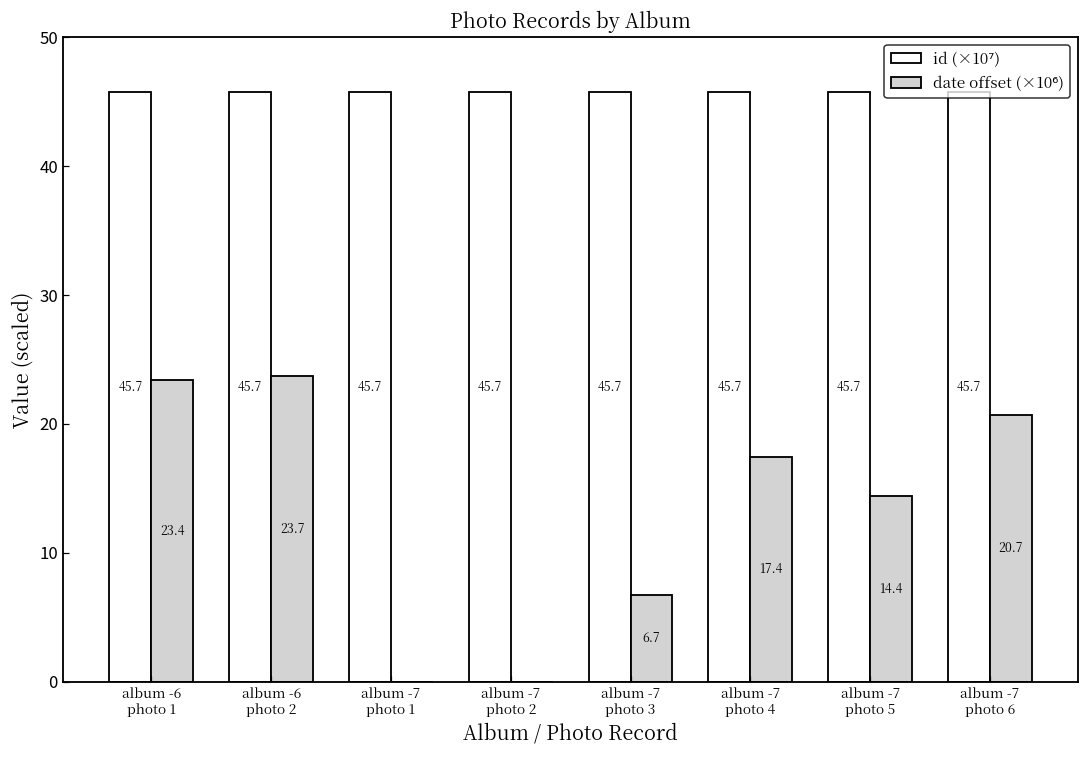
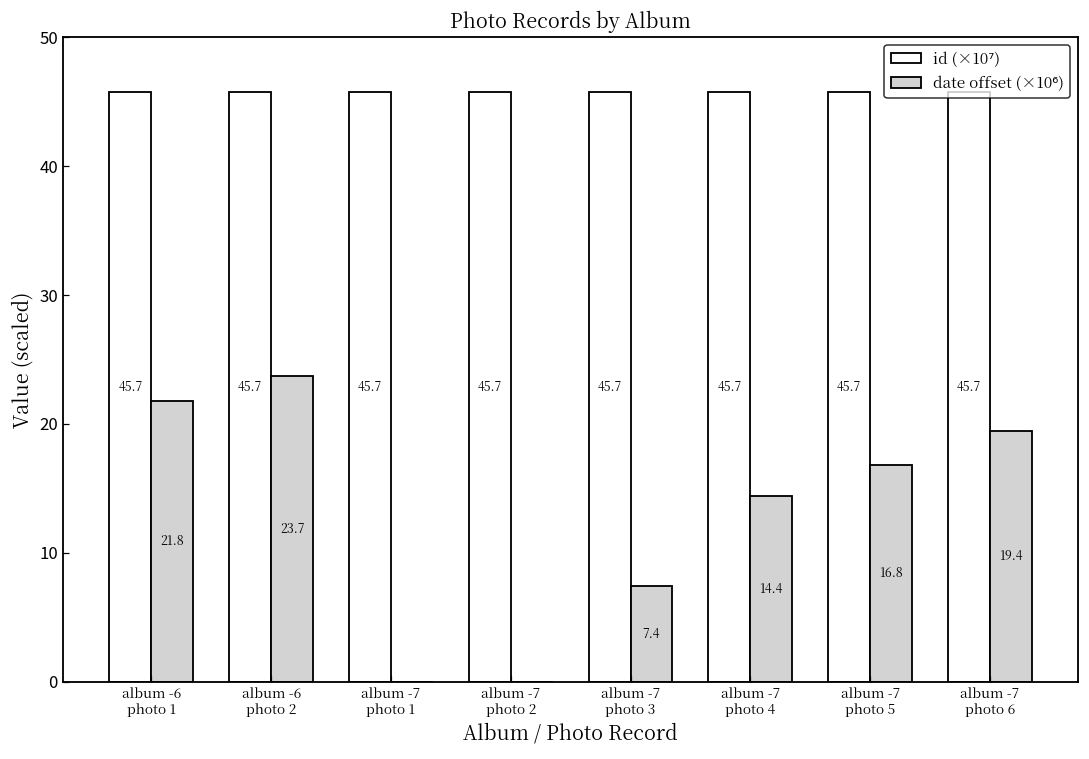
  {
    "id (×10⁷)": {
      "album -6 photo 1": 45.7,
      "album -6 photo 2": 45.7,
      "album -7 photo 1": 45.7,
      "album -7 photo 2": 45.7,
      "album -7 photo 3": 45.7,
      "album -7 photo 4": 45.7,
      "album -7 photo 5": 45.7
    },
    "date offset (×10⁶)": {
-     "album -6 photo 1": 23.4,
+     "album -6 photo 1": 21.8,
      "album -6 photo 2": 23.7,
-     "album -7 photo 3": 6.7,
-     "album -7 photo 4": 17.4,
-     "album -7 photo 5": 14.4,
-     "album -7 photo 6": 20.7
+     "album -7 photo 3": 7.4,
+     "album -7 photo 4": 14.4,
+     "album -7 photo 5": 16.8,
+     "album -7 photo 6": 19.4
    }
  }
